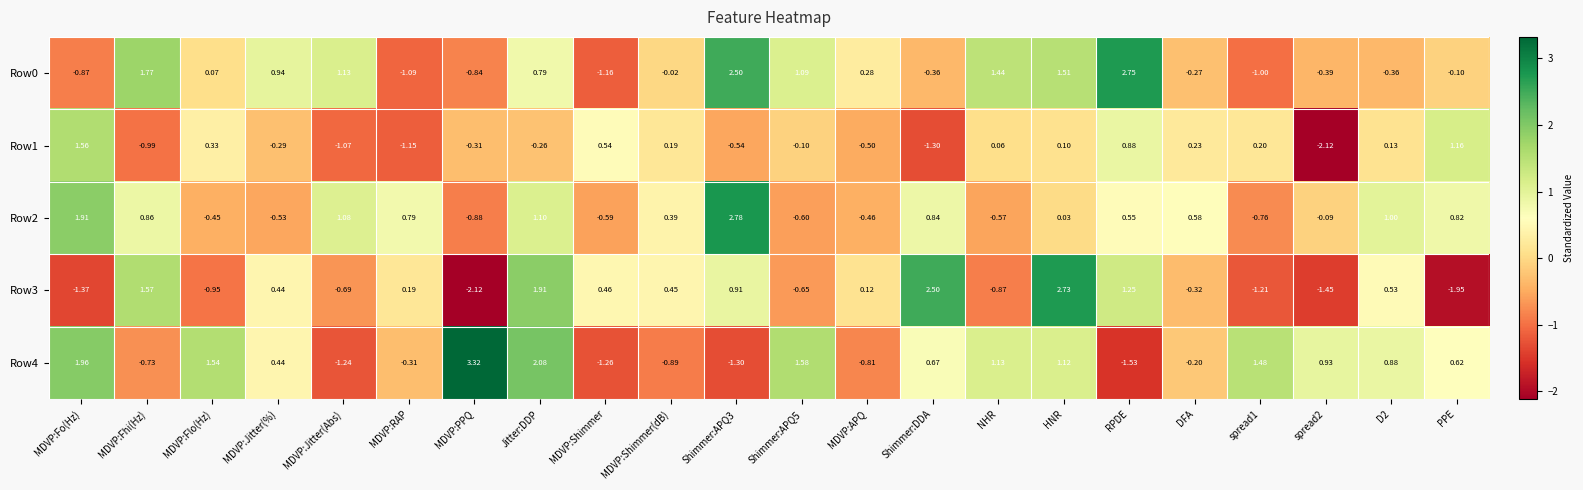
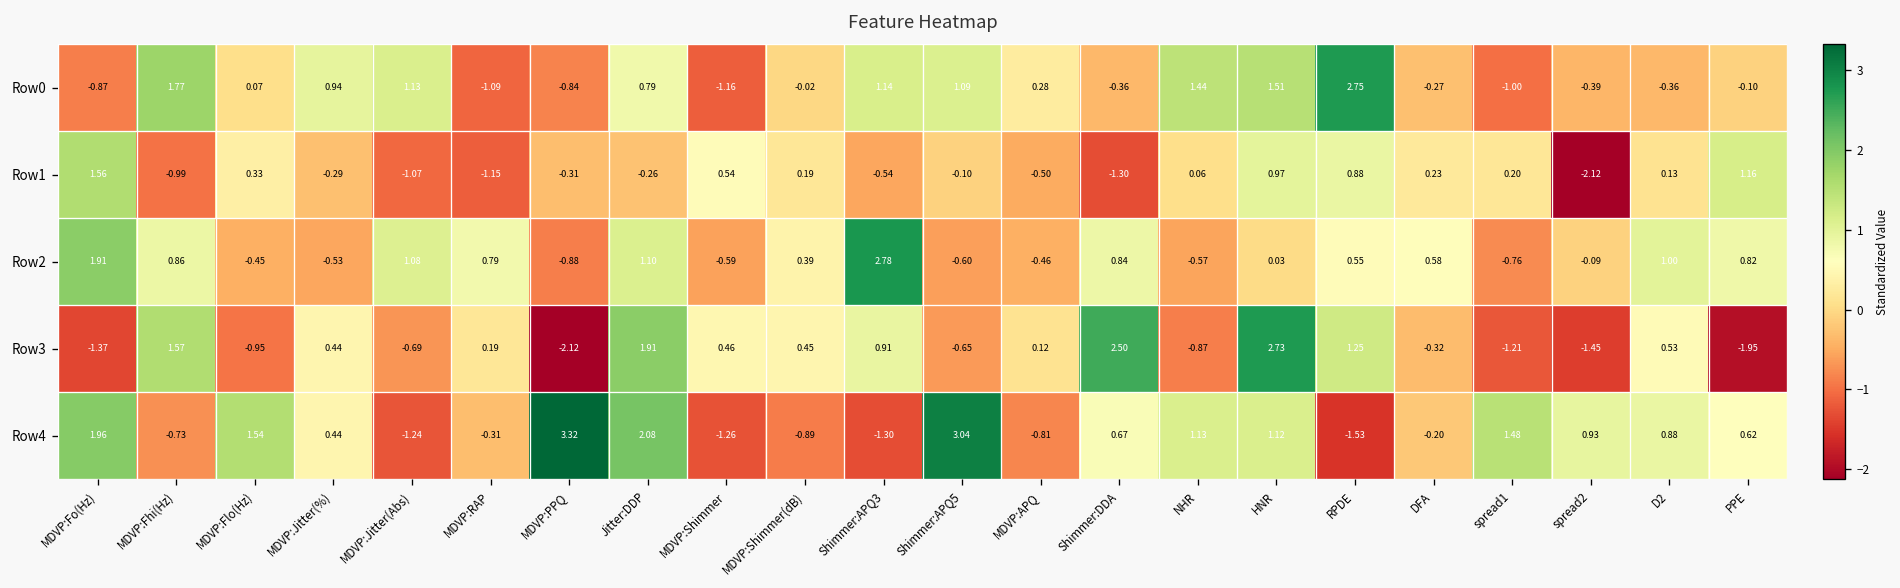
  {
    "Row0": {
      "MDVP:Fo(Hz)": -0.87,
      "MDVP:Fhi(Hz)": 1.77,
      "MDVP:Flo(Hz)": 0.07,
      "MDVP:Jitter(%)": 0.94,
      "MDVP:Jitter(Abs)": 1.13,
      "MDVP:RAP": -1.09,
      "MDVP:PPQ": -0.84,
      "Jitter:DDP": 0.79,
      "MDVP:Shimmer": -1.16,
      "MDVP:Shimmer(dB)": -0.02,
-     "Shimmer:APQ3": 2.50,
+     "Shimmer:APQ3": 1.14,
      "Shimmer:APQ5": 1.09,
      "MDVP:APQ": 0.28,
      "Shimmer:DDA": -0.36,
      "NHR": 1.44,
      "HNR": 1.51,
      "RPDE": 2.75,
      "DFA": -0.27,
      "spread1": -1.00,
      "spread2": -0.39,
      "D2": -0.36,
      "PPE": -0.10
    },
    "Row1": {
      "MDVP:Fo(Hz)": 1.56,
      "MDVP:Fhi(Hz)": -0.99,
      "MDVP:Flo(Hz)": 0.33,
      "MDVP:Jitter(%)": -0.29,
      "MDVP:Jitter(Abs)": -1.07,
      "MDVP:RAP": -1.15,
      "MDVP:PPQ": -0.31,
      "Jitter:DDP": -0.26,
      "MDVP:Shimmer": 0.54,
      "MDVP:Shimmer(dB)": 0.19,
      "Shimmer:APQ3": -0.54,
      "Shimmer:APQ5": -0.10,
      "MDVP:APQ": -0.50,
      "Shimmer:DDA": -1.30,
      "NHR": 0.06,
-     "HNR": 0.10,
+     "HNR": 0.97,
      "RPDE": 0.88,
      "DFA": 0.23,
      "spread1": 0.20,
      "spread2": -2.12,
      "D2": 0.13,
      "PPE": 1.16
    },
    "Row2": {
      "MDVP:Fo(Hz)": 1.91,
      "MDVP:Fhi(Hz)": 0.86,
      "MDVP:Flo(Hz)": -0.45,
      "MDVP:Jitter(%)": -0.53,
      "MDVP:Jitter(Abs)": 1.08,
      "MDVP:RAP": 0.79,
      "MDVP:PPQ": -0.88,
      "Jitter:DDP": 1.10,
      "MDVP:Shimmer": -0.59,
      "MDVP:Shimmer(dB)": 0.39,
      "Shimmer:APQ3": 2.78,
      "Shimmer:APQ5": -0.60,
      "MDVP:APQ": -0.46,
      "Shimmer:DDA": 0.84,
      "NHR": -0.57,
      "HNR": 0.03,
      "RPDE": 0.55,
      "DFA": 0.58,
      "spread1": -0.76,
      "spread2": -0.09,
      "D2": 1.00,
      "PPE": 0.82
    },
    "Row3": {
      "MDVP:Fo(Hz)": -1.37,
      "MDVP:Fhi(Hz)": 1.57,
      "MDVP:Flo(Hz)": -0.95,
      "MDVP:Jitter(%)": 0.44,
      "MDVP:Jitter(Abs)": -0.69,
      "MDVP:RAP": 0.19,
      "MDVP:PPQ": -2.12,
      "Jitter:DDP": 1.91,
      "MDVP:Shimmer": 0.46,
      "MDVP:Shimmer(dB)": 0.45,
      "Shimmer:APQ3": 0.91,
      "Shimmer:APQ5": -0.65,
      "MDVP:APQ": 0.12,
      "Shimmer:DDA": 2.50,
      "NHR": -0.87,
      "HNR": 2.73,
      "RPDE": 1.25,
      "DFA": -0.32,
      "spread1": -1.21,
      "spread2": -1.45,
      "D2": 0.53,
      "PPE": -1.95
    },
    "Row4": {
      "MDVP:Fo(Hz)": 1.96,
      "MDVP:Fhi(Hz)": -0.73,
      "MDVP:Flo(Hz)": 1.54,
      "MDVP:Jitter(%)": 0.44,
      "MDVP:Jitter(Abs)": -1.24,
      "MDVP:RAP": -0.31,
      "MDVP:PPQ": 3.32,
      "Jitter:DDP": 2.08,
      "MDVP:Shimmer": -1.26,
      "MDVP:Shimmer(dB)": -0.89,
      "Shimmer:APQ3": -1.30,
-     "Shimmer:APQ5": 1.58,
+     "Shimmer:APQ5": 3.04,
      "MDVP:APQ": -0.81,
      "Shimmer:DDA": 0.67,
      "NHR": 1.13,
      "HNR": 1.12,
      "RPDE": -1.53,
      "DFA": -0.20,
      "spread1": 1.48,
      "spread2": 0.93,
      "D2": 0.88,
      "PPE": 0.62
    }
  }
